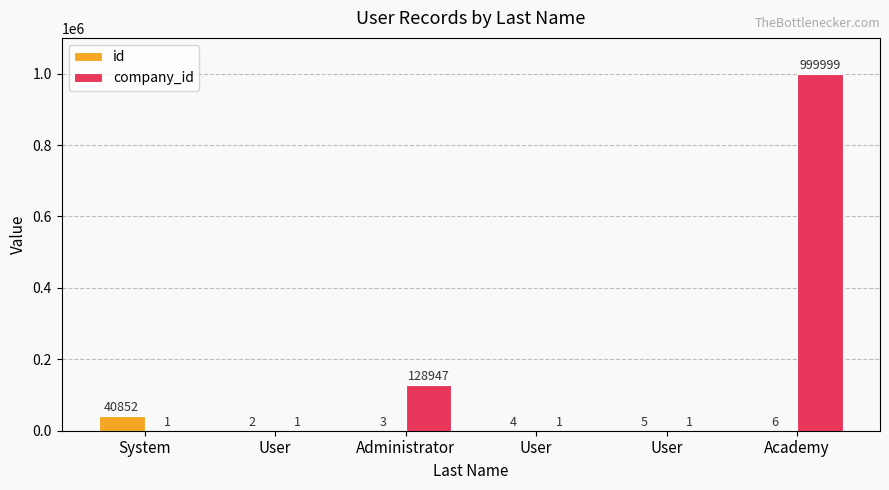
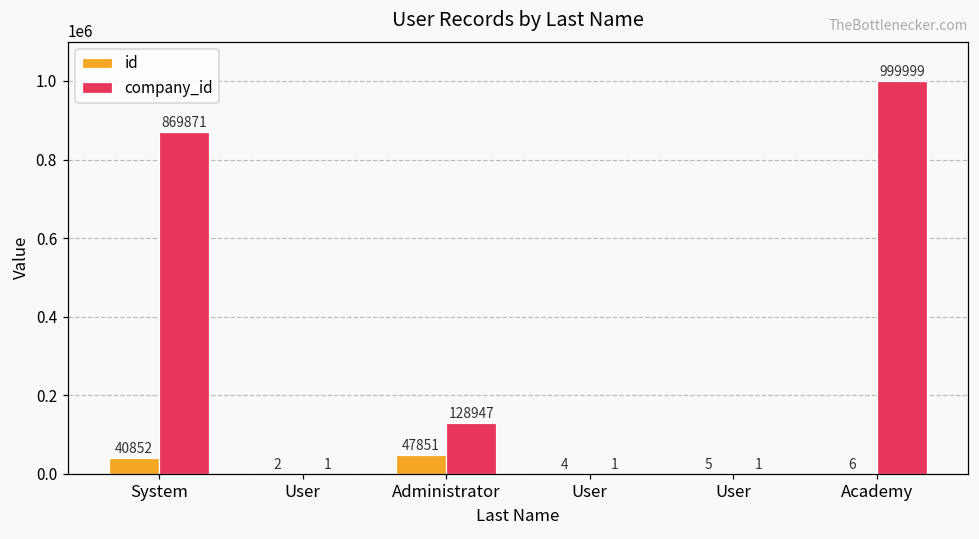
  {
    "id": {
      "System": 40852,
-     "Administrator": 3,
+     "Administrator": 47851,
      "Academy": 6
    },
    "company_id": {
-     "System": 1,
+     "System": 869871,
      "Administrator": 128947,
      "Academy": 999999
    }
  }
